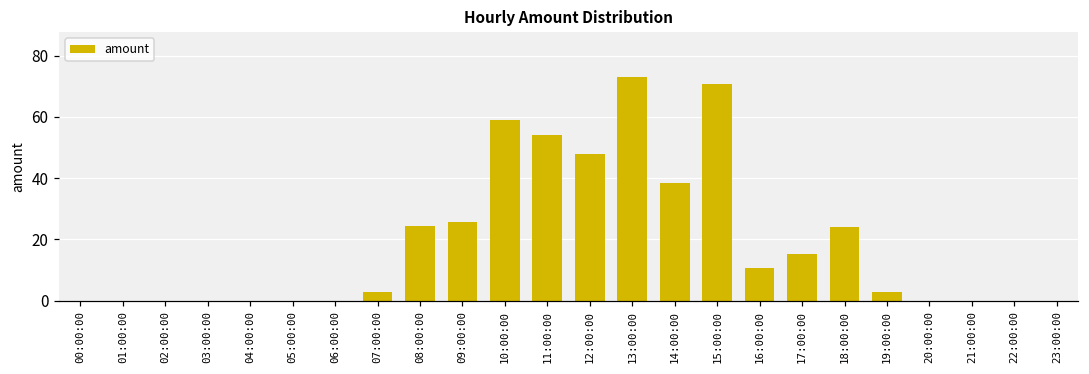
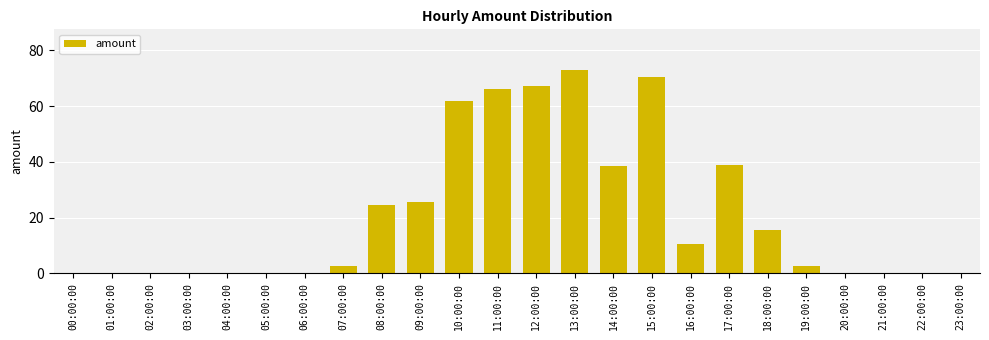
  {
    "00:00:00": 0,
    "01:00:00": 0,
    "02:00:00": 0,
    "03:00:00": 0,
    "04:00:00": 0,
    "05:00:00": 0,
    "06:00:00": 0,
    "07:00:00": 3,
    "08:00:00": 25,
    "09:00:00": 26,
-   "10:00:00": 59,
-   "11:00:00": 54,
-   "12:00:00": 48,
+   "10:00:00": 62,
+   "11:00:00": 66,
+   "12:00:00": 67,
    "13:00:00": 73,
    "14:00:00": 38,
    "15:00:00": 71,
    "16:00:00": 11,
-   "17:00:00": 15,
-   "18:00:00": 24,
+   "17:00:00": 39,
+   "18:00:00": 16,
    "19:00:00": 3,
    "20:00:00": 0,
    "21:00:00": 0,
    "22:00:00": 0,
    "23:00:00": 0
  }
